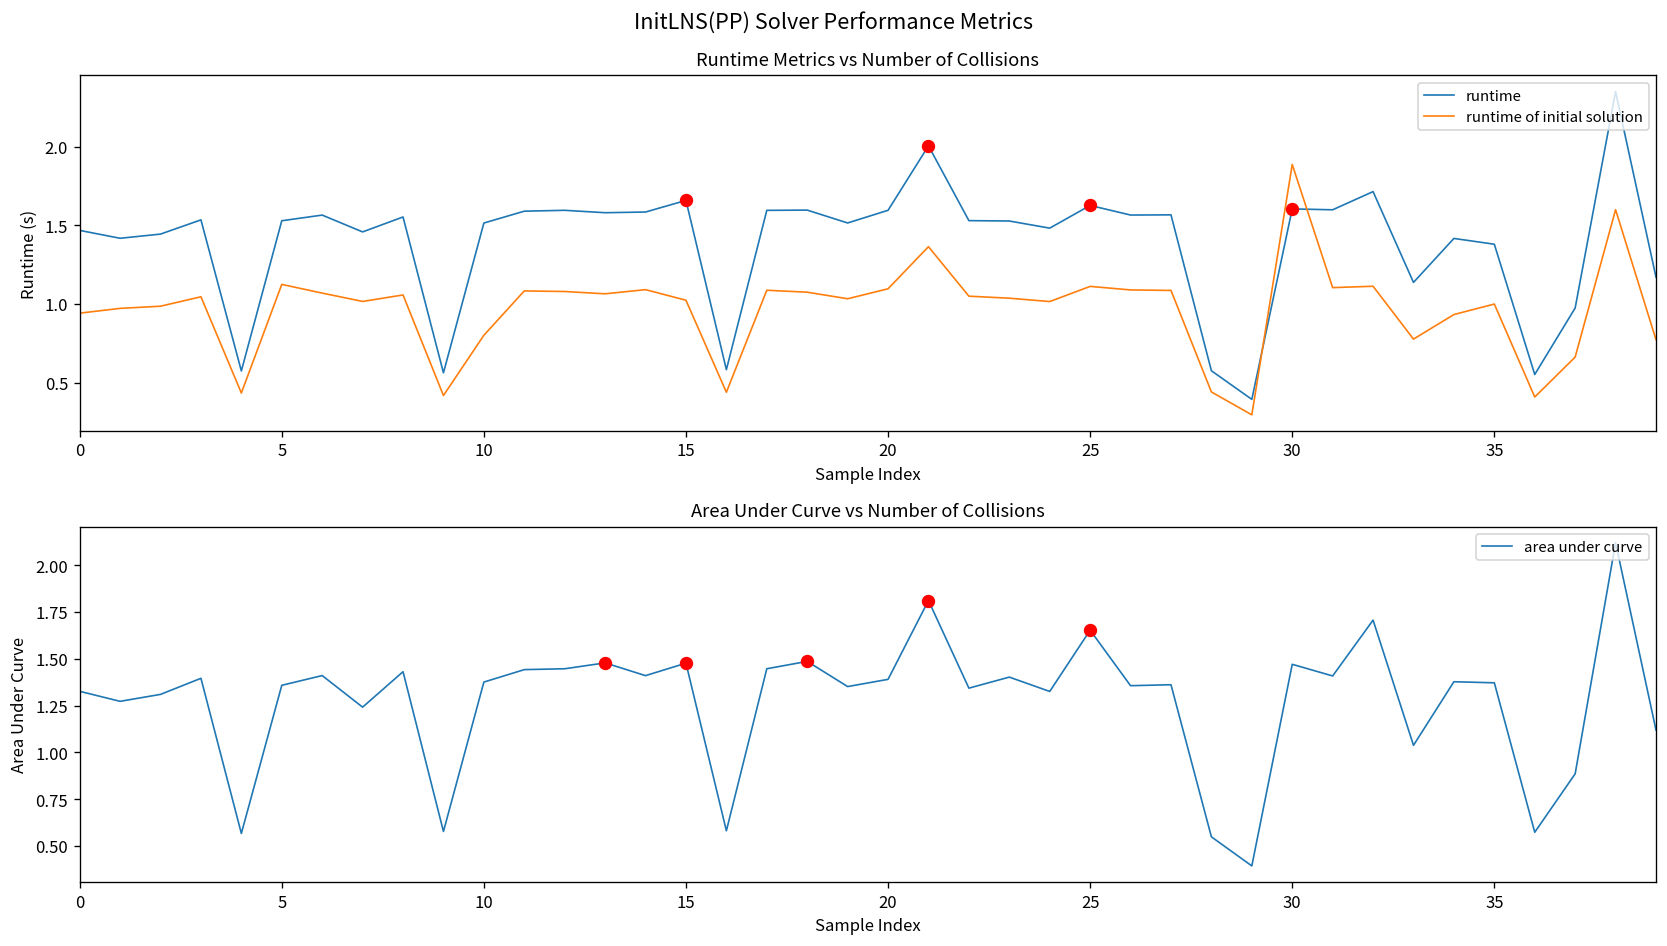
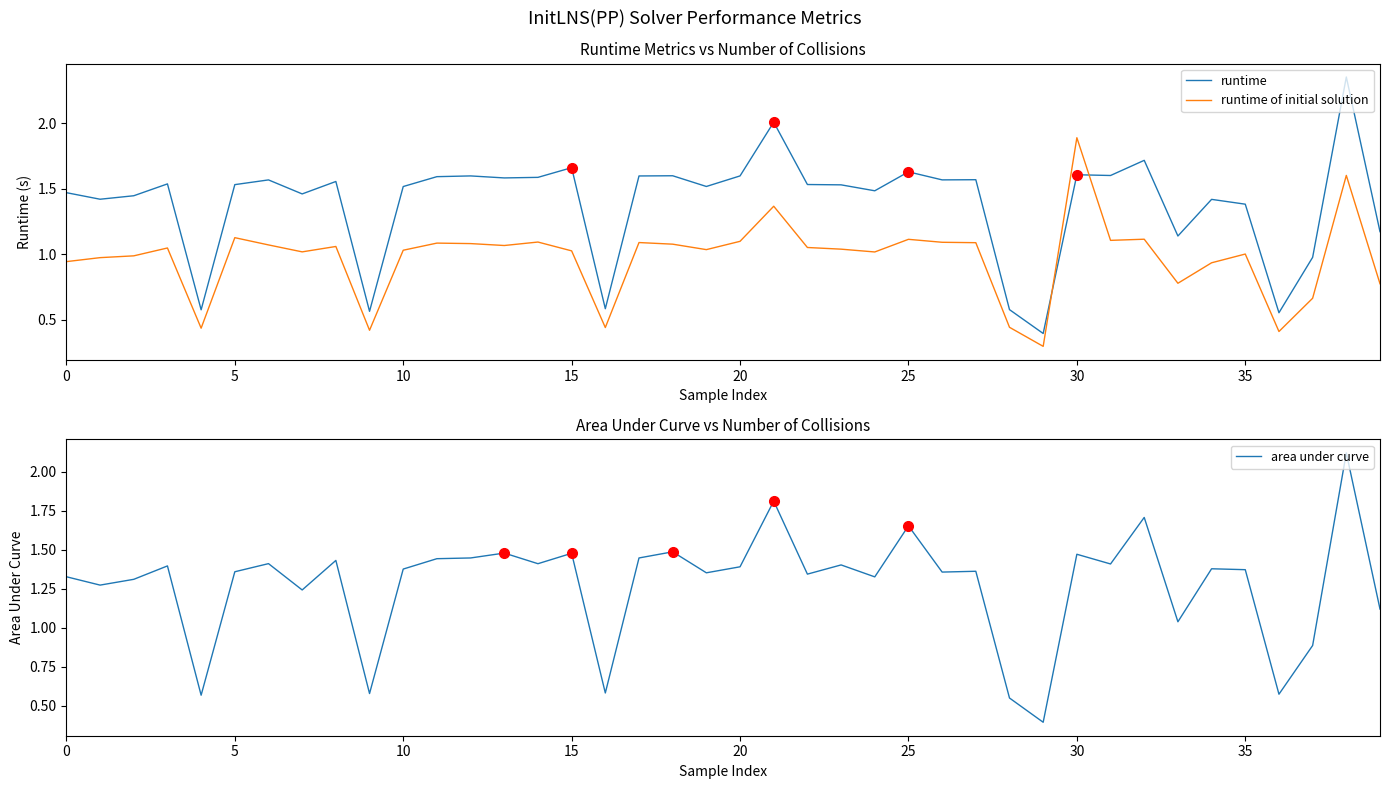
  {
    "Runtime Metrics vs Number of Collisions": {
      "runtime": {
        "0": 1.47,
        "5": 1.53,
        "10": 1.52,
        "20": 1.60,
        "35": 1.38
      },
      "runtime of initial solution": {
        "0": 0.94,
        "5": 1.13,
-       "10": 0.80,
+       "10": 1.03,
        "15": 1.02,
        "20": 1.10,
        "25": 1.11,
        "30": 1.89,
        "35": 1.00
      }
    },
    "Area Under Curve vs Number of Collisions": {
      "area under curve": {
        "0": 1.33,
        "5": 1.36,
        "10": 1.38,
        "20": 1.39,
        "30": 1.47,
        "35": 1.37
      }
    }
  }
